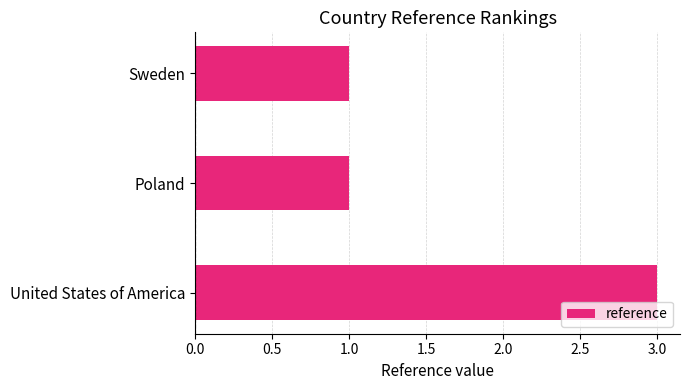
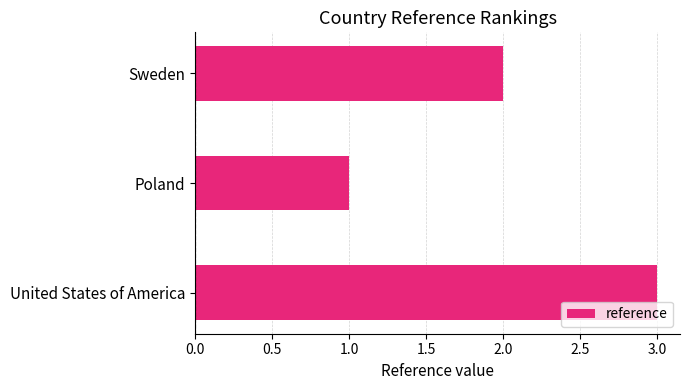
  {
-   "Sweden": 1,
+   "Sweden": 2,
    "Poland": 1,
    "United States of America": 3
  }
